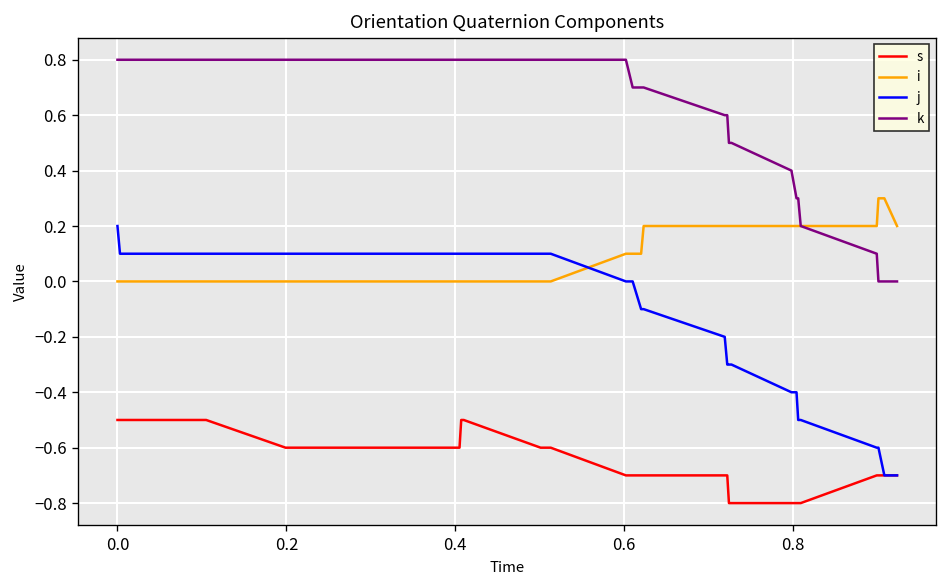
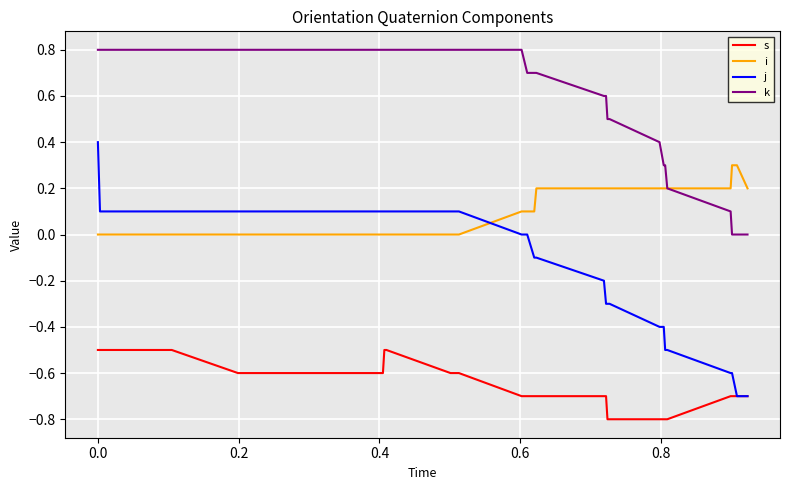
  {
    "s": {
      "0.0": -0.5
    },
    "i": {
      "0.0": 0.0
    },
    "j": {
-     "0.0": 0.2
+     "0.0": 0.4
    },
    "k": {
      "0.0": 0.8
    }
  }
